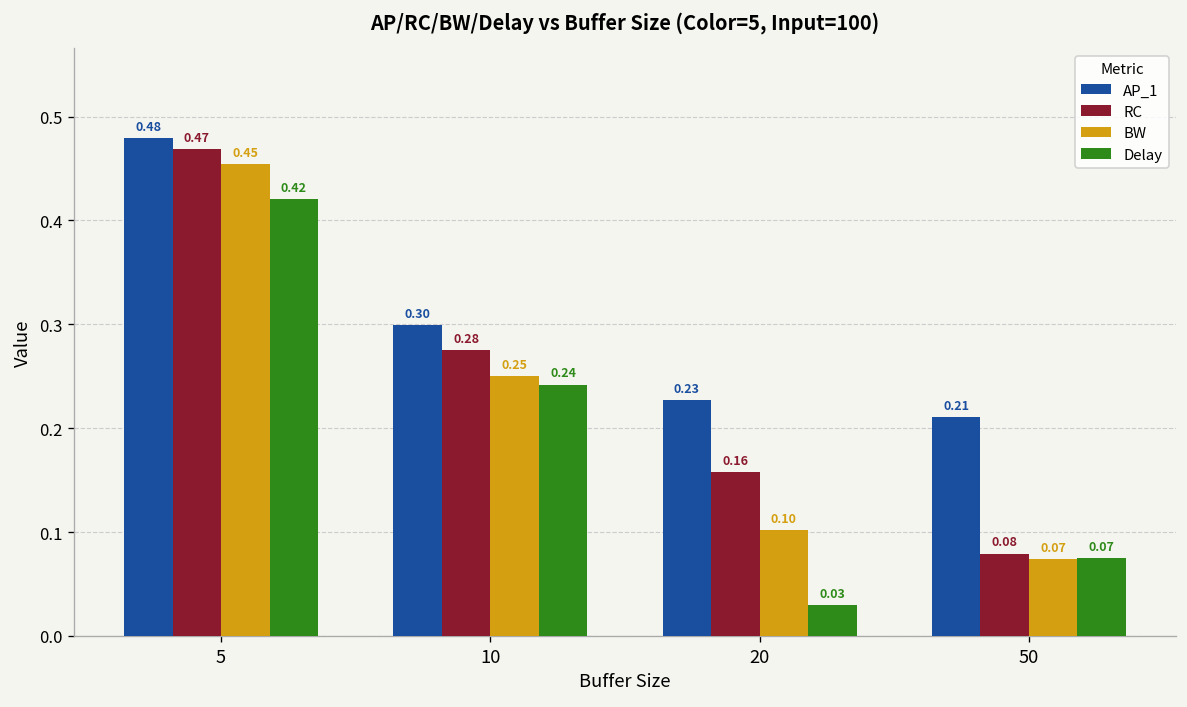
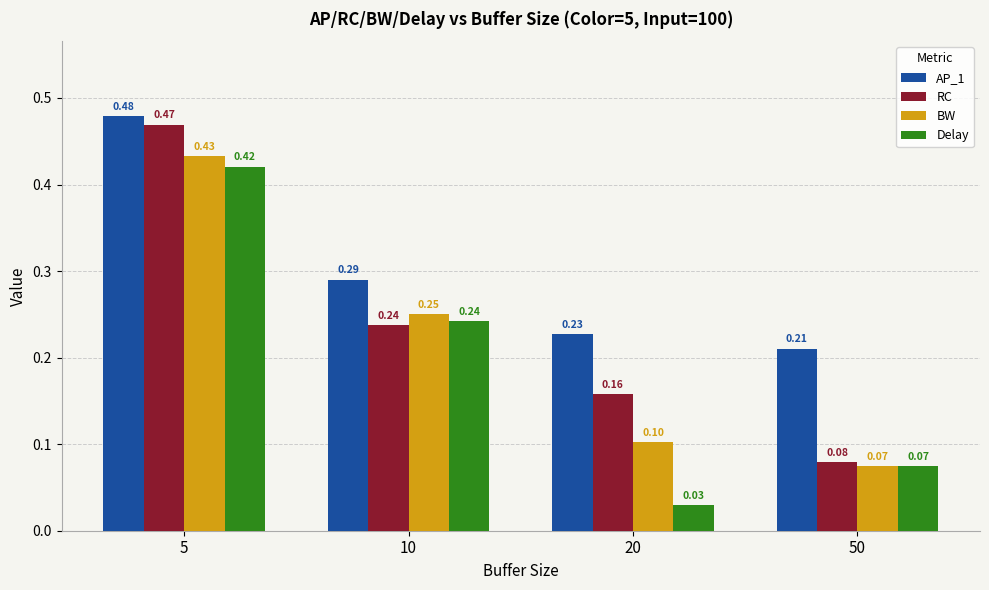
  {
    "AP_1": {
      "5": 0.48,
-     "10": 0.30,
+     "10": 0.29,
      "20": 0.23,
      "50": 0.21
    },
    "RC": {
      "5": 0.47,
-     "10": 0.28,
+     "10": 0.24,
      "20": 0.16,
      "50": 0.08
    },
    "BW": {
-     "5": 0.45,
+     "5": 0.43,
      "10": 0.25,
      "20": 0.10,
      "50": 0.07
    },
    "Delay": {
      "5": 0.42,
      "10": 0.24,
      "20": 0.03,
      "50": 0.07
    }
  }
